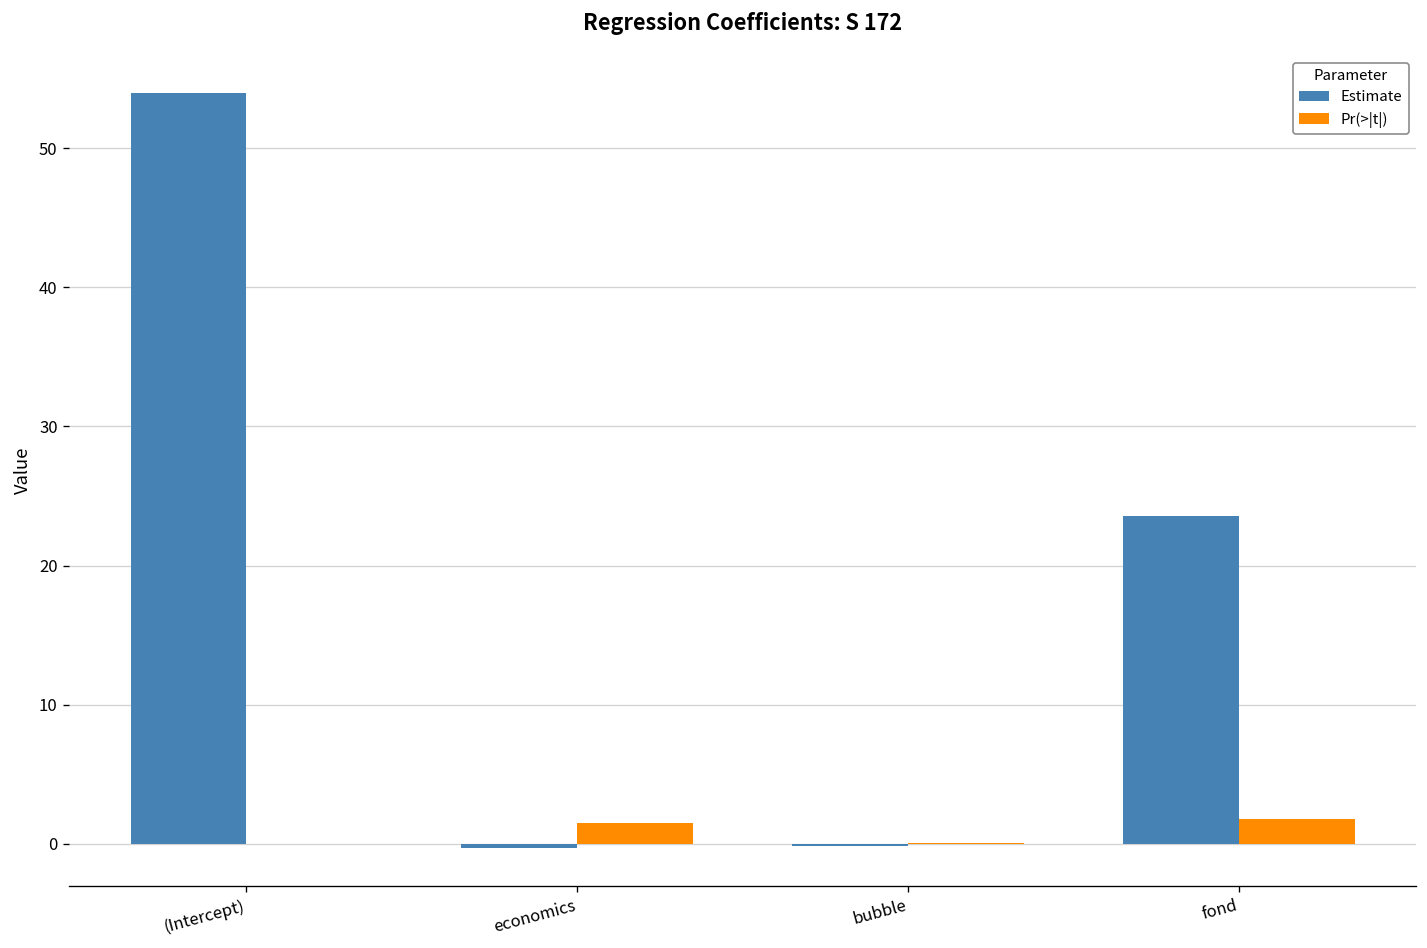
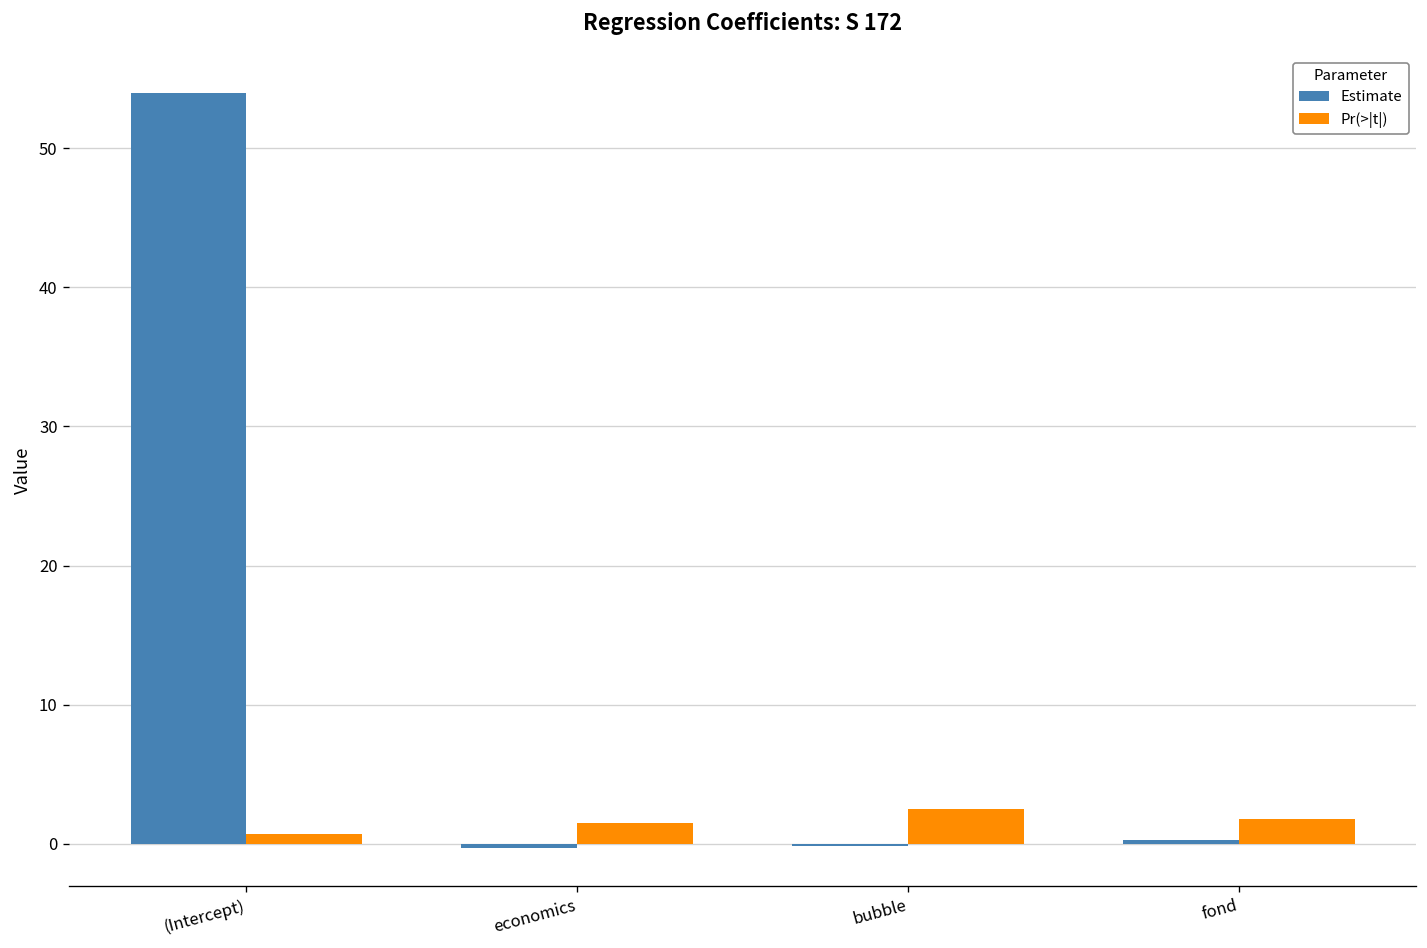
  {
    "Estimate": {
      "(Intercept)": 54.0,
      "economics": -0.3,
-     "fond": 23.6
+     "fond": 0.2
    },
    "Pr(>|t|)": {
-     "(Intercept)": 0.0,
+     "(Intercept)": 0.7,
      "economics": 1.5,
-     "bubble": 0.0,
+     "bubble": 2.5,
      "fond": 1.8
    }
  }
